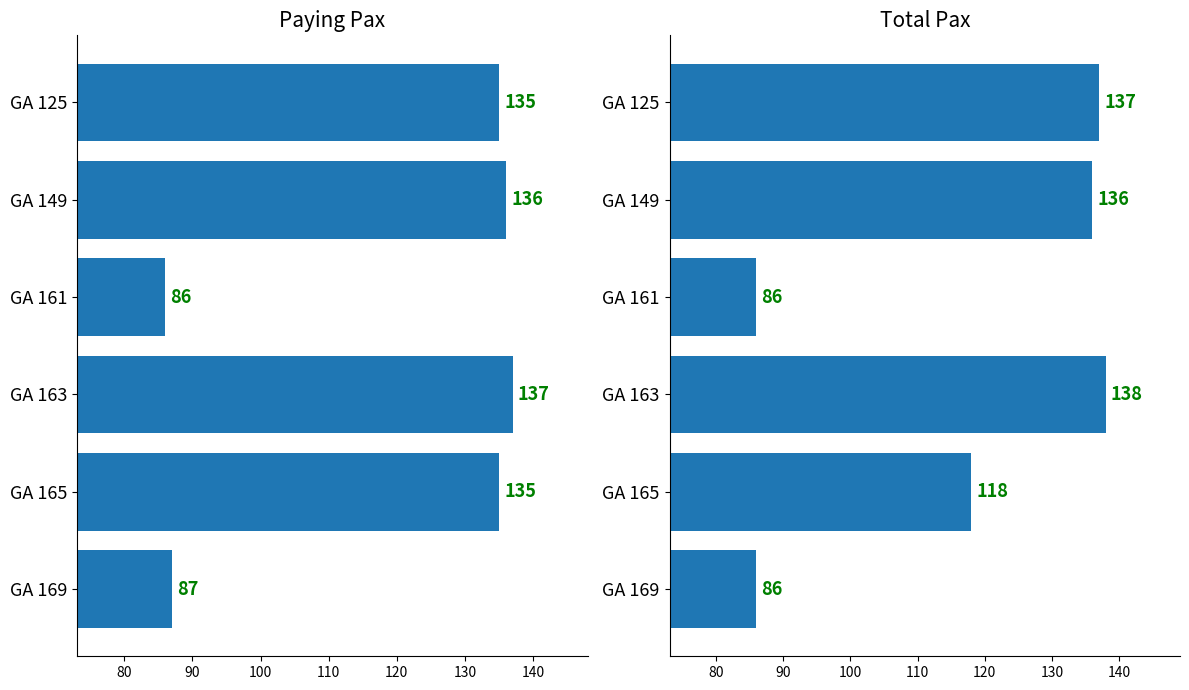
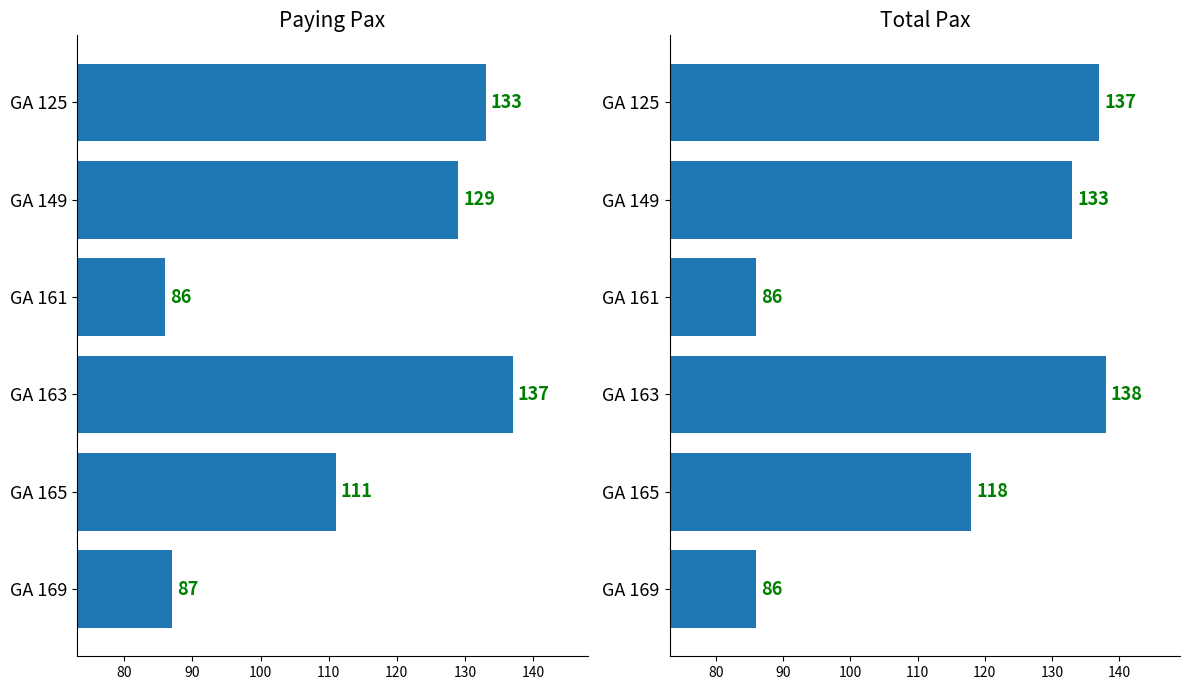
  {
    "Paying Pax": {
-     "GA 125": 135,
-     "GA 149": 136,
+     "GA 125": 133,
+     "GA 149": 129,
      "GA 161": 86,
      "GA 163": 137,
-     "GA 165": 135,
+     "GA 165": 111,
      "GA 169": 87
    },
    "Total Pax": {
      "GA 125": 137,
-     "GA 149": 136,
+     "GA 149": 133,
      "GA 161": 86,
      "GA 163": 138,
      "GA 165": 118,
      "GA 169": 86
    }
  }
